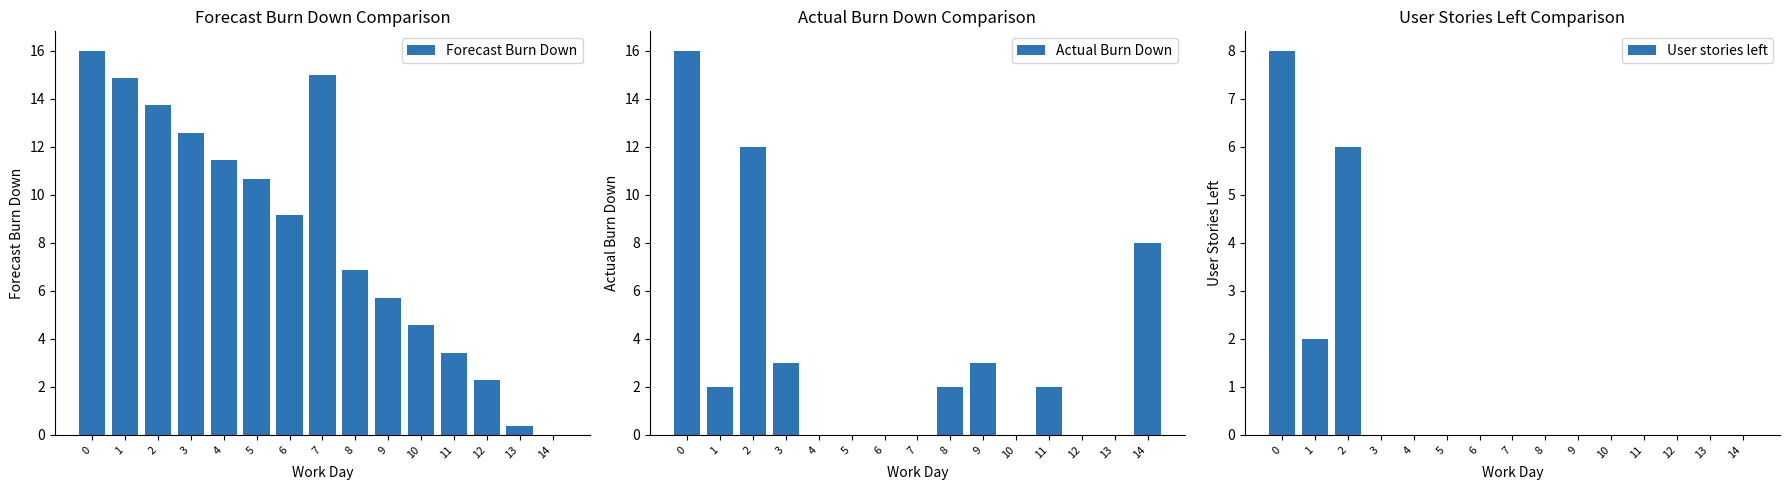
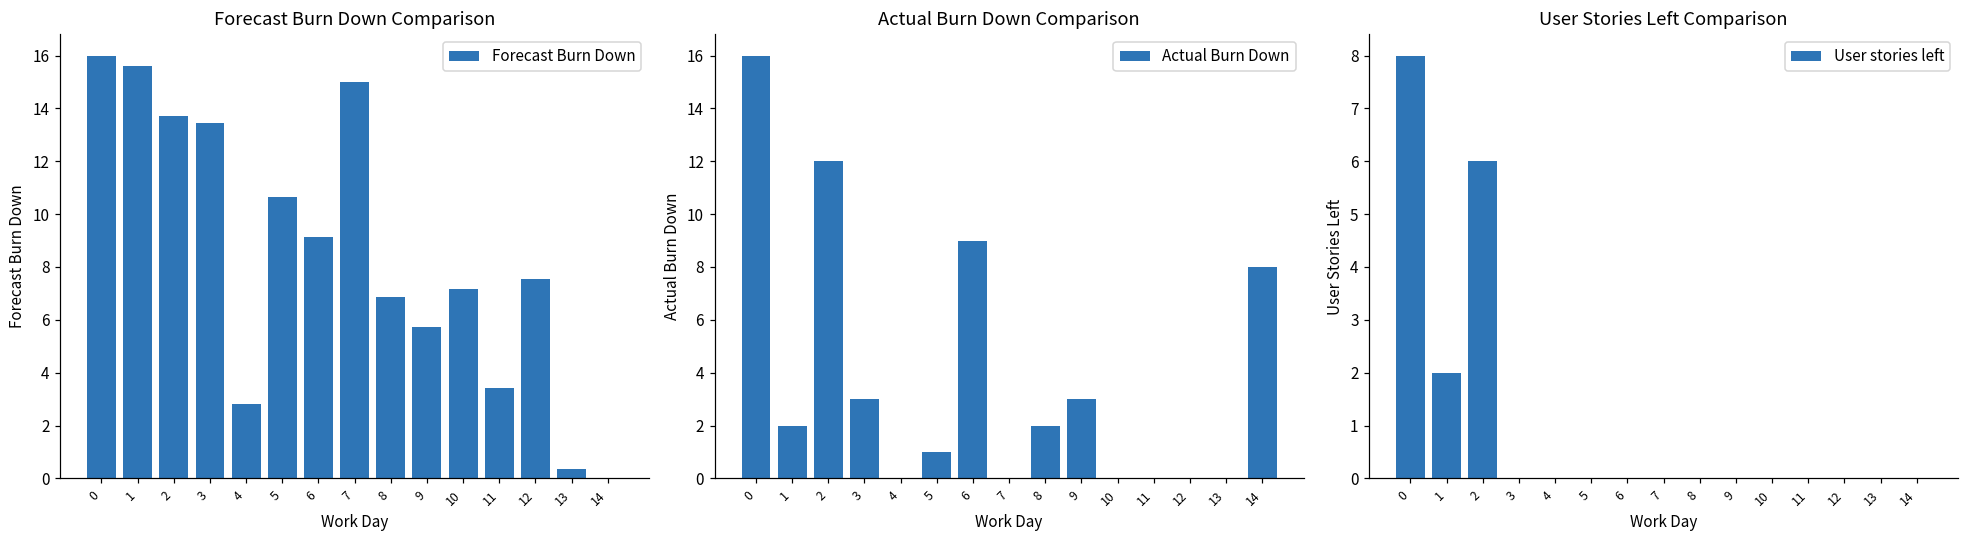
  {
    "Forecast Burn Down Comparison": {
      "0": 16.0,
-     "1": 14.9,
+     "1": 15.6,
      "2": 13.7,
-     "3": 12.6,
-     "4": 11.4,
+     "3": 13.5,
+     "4": 2.8,
      "5": 10.7,
      "6": 9.1,
      "7": 15.0,
      "8": 6.9,
      "9": 5.7,
-     "10": 4.6,
+     "10": 7.2,
      "11": 3.4,
-     "12": 2.3,
+     "12": 7.6,
      "13": 0.4,
      "14": 0.0
    },
    "Actual Burn Down Comparison": {
      "0": 16,
      "1": 2,
      "2": 12,
      "3": 3,
      "4": 0,
-     "5": 0,
-     "6": 0,
+     "5": 1,
+     "6": 9,
      "7": 0,
      "8": 2,
      "9": 3,
      "10": 0,
-     "11": 2,
+     "11": 0,
      "12": 0,
      "13": 0,
      "14": 8
    },
    "User Stories Left Comparison": {
      "0": 8.0,
      "1": 2.0,
      "2": 6.0,
      "3": 0.0,
      "4": 0.0,
      "5": 0.0,
      "6": 0.0,
      "7": 0.0,
      "8": 0.0,
      "9": 0.0,
      "10": 0.0,
      "11": 0.0,
      "12": 0.0,
      "13": 0.0,
      "14": 0.0
    }
  }
